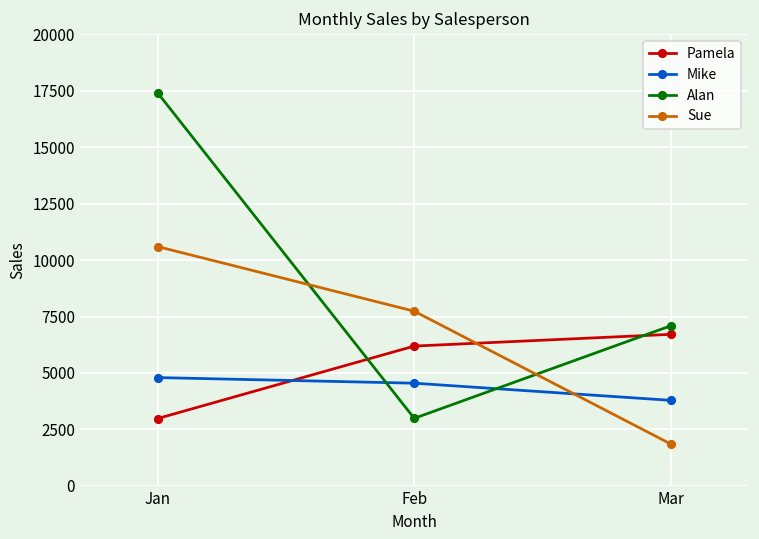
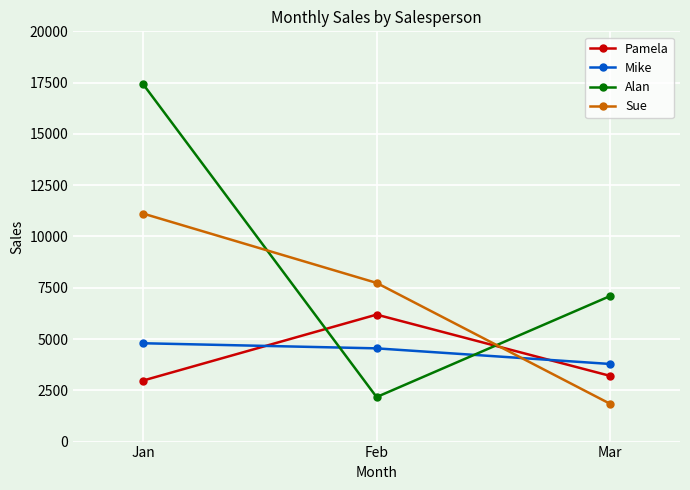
  {
    "Pamela": {
      "Jan": 3000,
      "Feb": 6200,
-     "Mar": 6700
+     "Mar": 3200
    },
    "Mike": {
      "Jan": 4800,
      "Feb": 4500,
      "Mar": 3800
    },
    "Alan": {
      "Jan": 17400,
-     "Feb": 3000,
+     "Feb": 2200,
      "Mar": 7100
    },
    "Sue": {
-     "Jan": 10600,
+     "Jan": 11100,
      "Feb": 7700,
      "Mar": 1800
    }
  }
